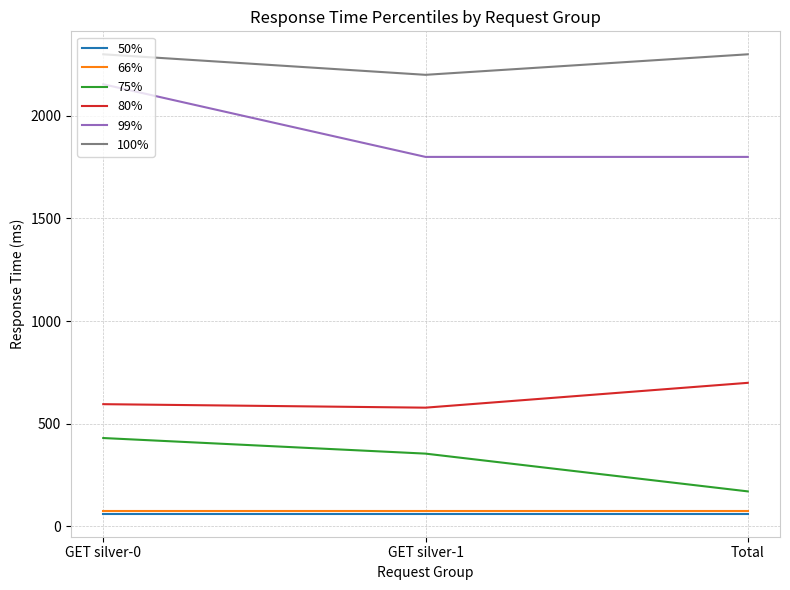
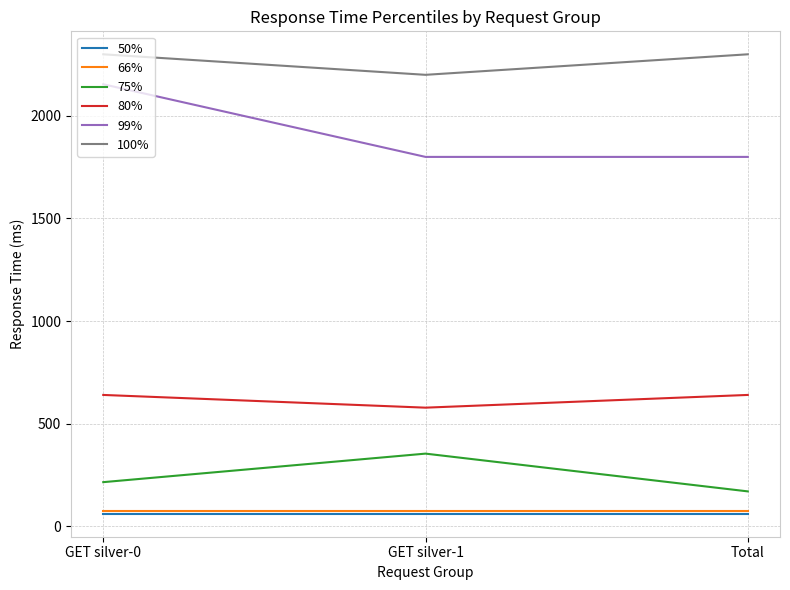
  {
    "50%": {
      "GET silver-0": 60,
      "GET silver-1": 60,
      "Total": 60
    },
    "66%": {
      "GET silver-0": 70,
      "GET silver-1": 70,
      "Total": 70
    },
    "75%": {
-     "GET silver-0": 430,
+     "GET silver-0": 220,
      "GET silver-1": 350,
      "Total": 170
    },
    "80%": {
-     "GET silver-0": 600,
+     "GET silver-0": 640,
      "GET silver-1": 580,
-     "Total": 700
+     "Total": 640
    },
    "99%": {
      "GET silver-1": 1800,
      "Total": 1800
    },
    "100%": {
      "GET silver-1": 2200,
      "Total": 2300
    }
  }
